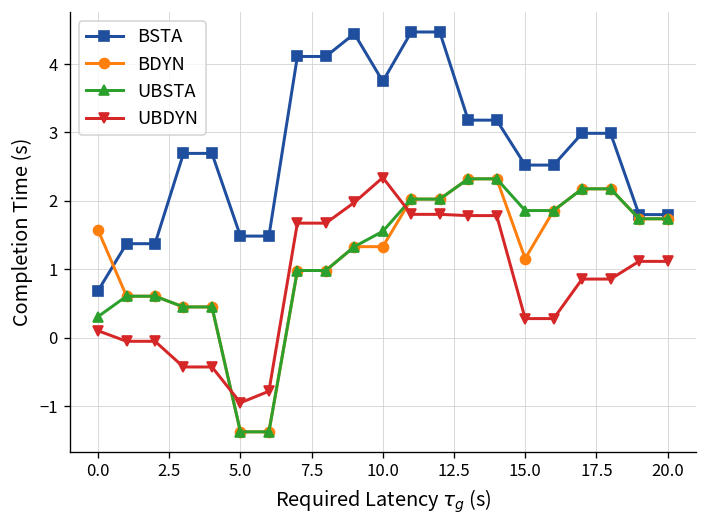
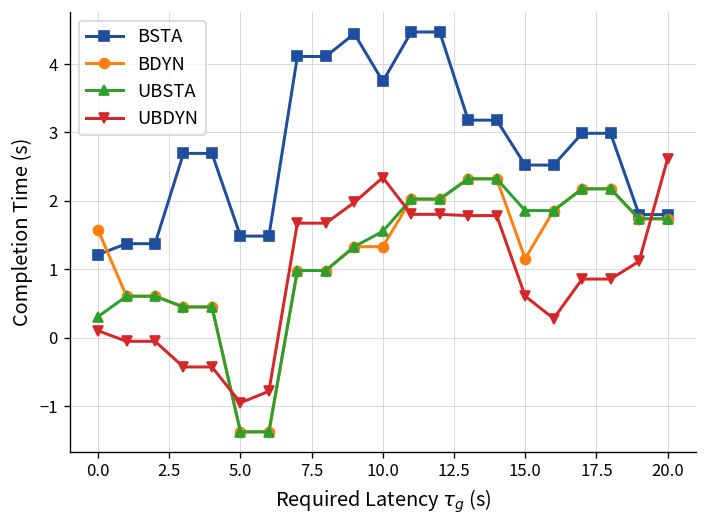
  {
    "BSTA": {
-     "0.0": 0.7,
+     "0.0": 1.2,
      "5.0": 1.5,
      "10.0": 3.7,
      "15.0": 2.5,
      "20.0": 1.8
    },
    "BDYN": {
      "0.0": 1.6,
      "10.0": 1.3,
      "15.0": 1.2
    },
    "UBSTA": {
      "0.0": 0.3,
      "10.0": 1.6,
      "15.0": 1.9
    },
    "UBDYN": {
      "0.0": 0.1,
      "5.0": -1.0,
      "10.0": 2.3,
-     "15.0": 0.3,
-     "20.0": 1.1
+     "15.0": 0.6,
+     "20.0": 2.6
    }
  }
